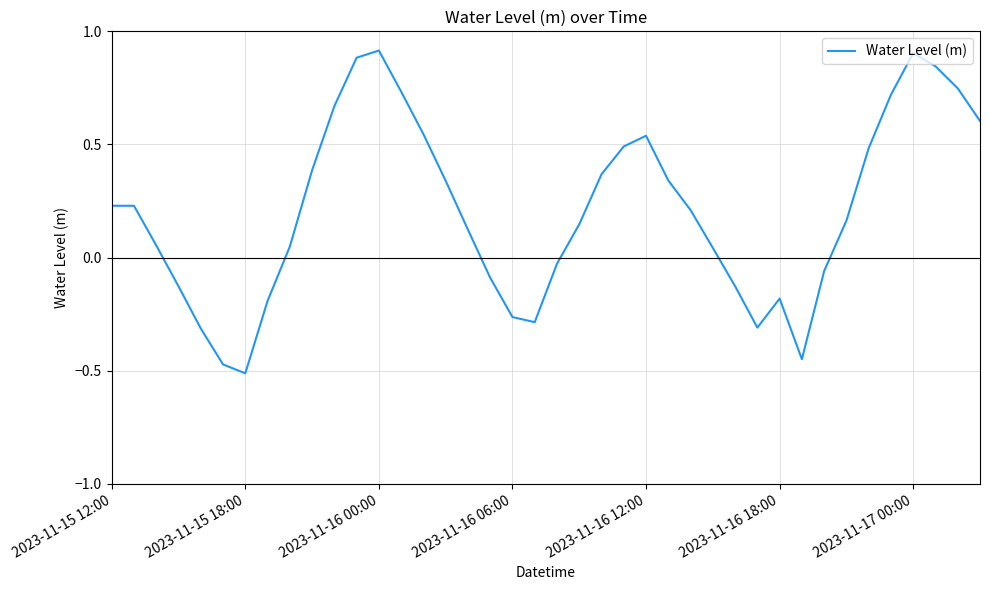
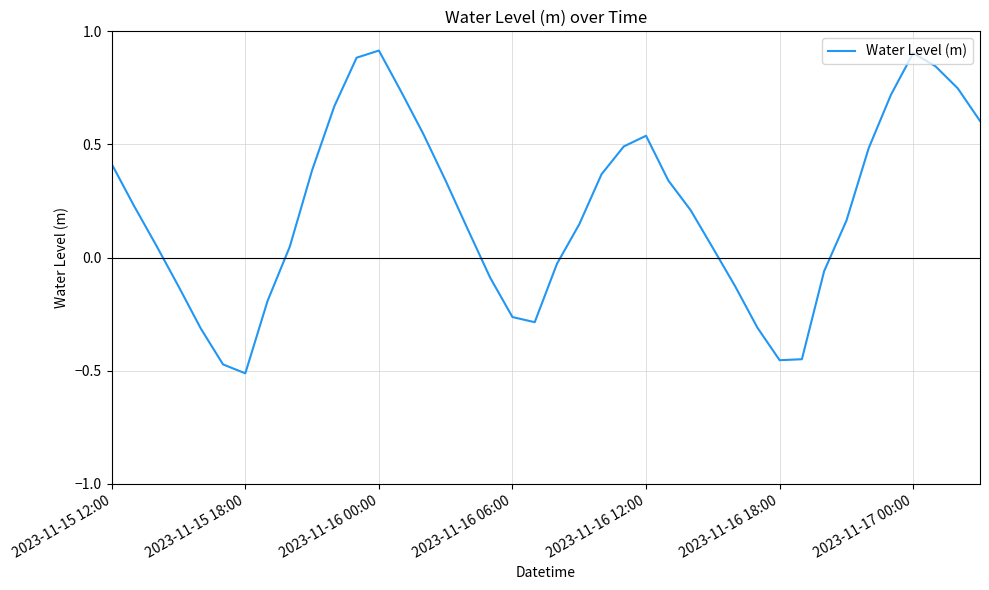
  {
-   "2023-11-15 12:00": 0.23,
+   "2023-11-15 12:00": 0.41,
    "2023-11-15 18:00": -0.51,
    "2023-11-16 00:00": 0.92,
    "2023-11-16 06:00": -0.26,
    "2023-11-16 12:00": 0.54,
-   "2023-11-16 18:00": -0.18
+   "2023-11-16 18:00": -0.45
  }
